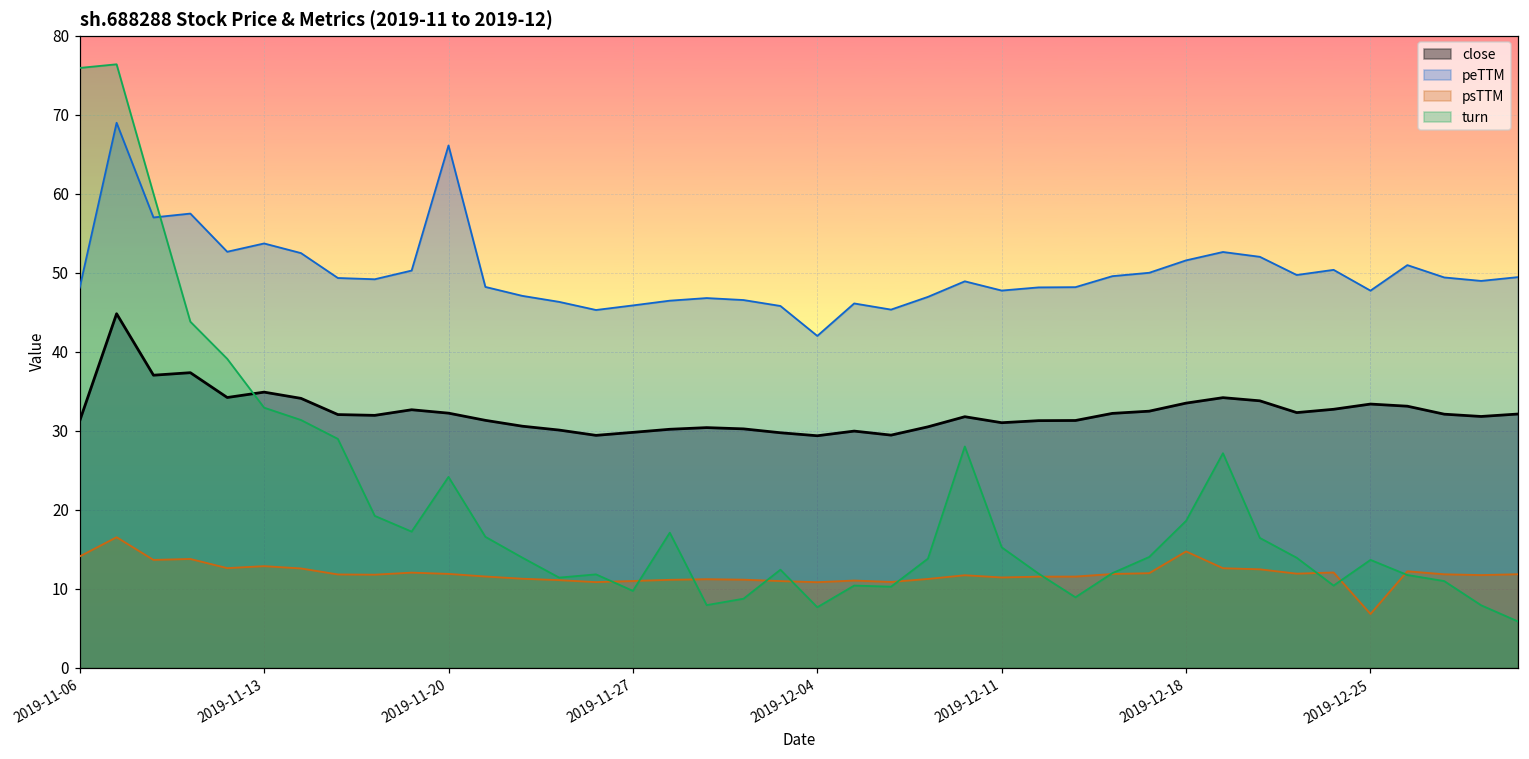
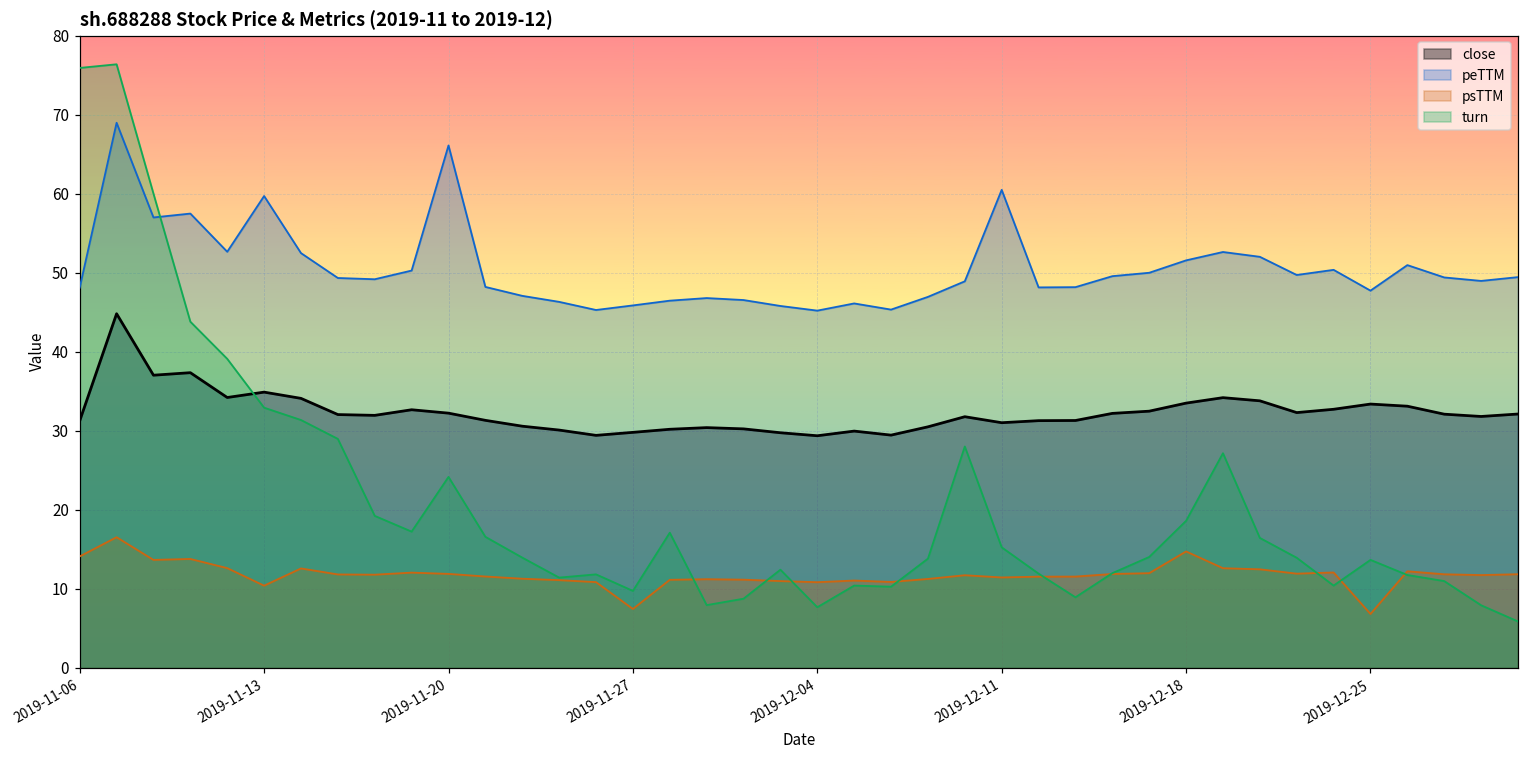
  {
    "peTTM": {
      "2019-11-06": 48,
-     "2019-11-13": 54,
+     "2019-11-13": 60,
      "2019-11-20": 66,
      "2019-11-27": 46,
-     "2019-12-04": 42,
-     "2019-12-11": 48,
+     "2019-12-04": 45,
+     "2019-12-11": 60,
      "2019-12-18": 52,
      "2019-12-25": 48
    },
    "psTTM": {
      "2019-11-06": 14,
-     "2019-11-13": 13,
+     "2019-11-13": 10,
      "2019-11-20": 12,
-     "2019-11-27": 11,
+     "2019-11-27": 7,
      "2019-12-04": 11,
      "2019-12-11": 11,
      "2019-12-18": 15,
      "2019-12-25": 7
    }
  }
